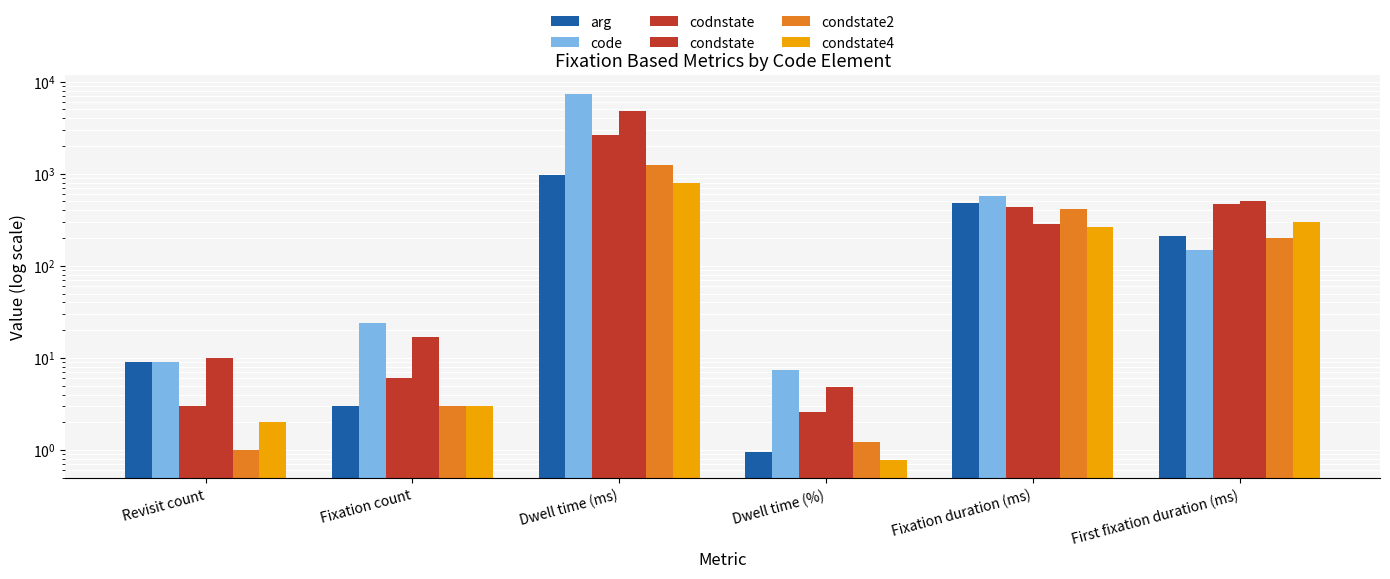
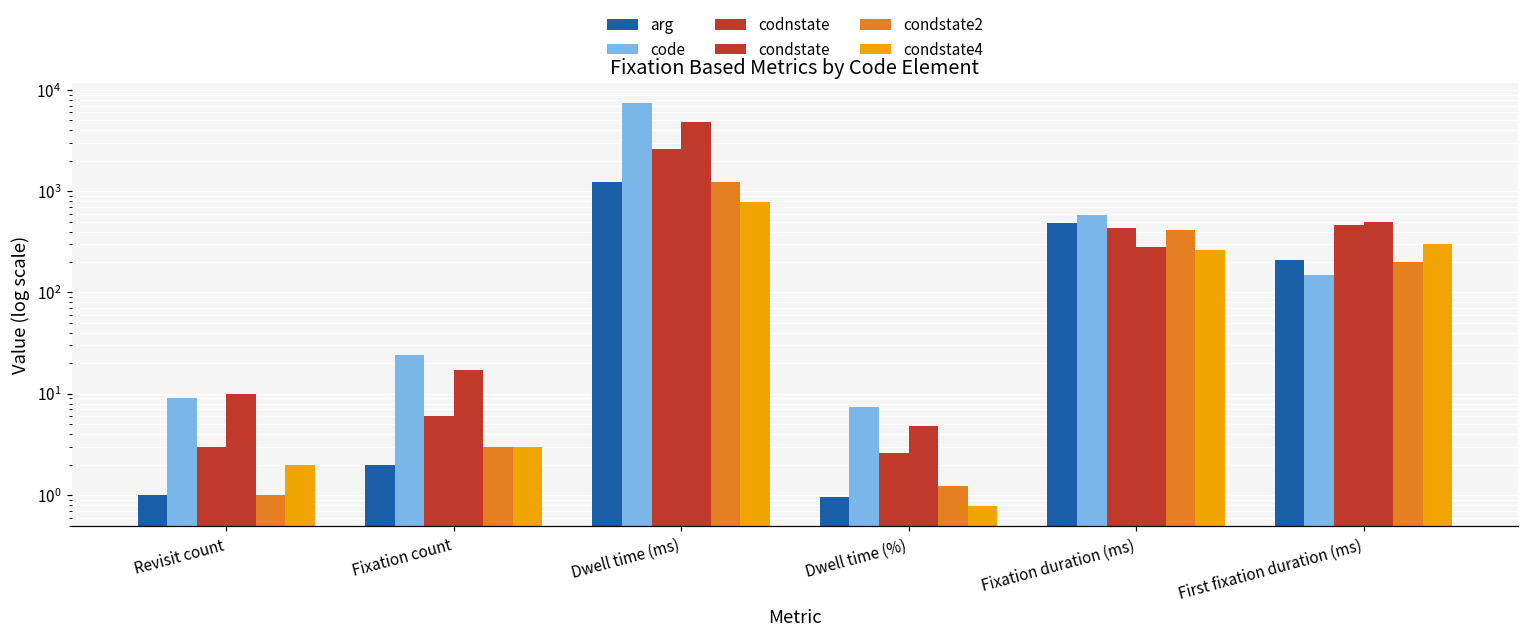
  {
    "arg": {
-     "Revisit count": 9,
-     "Fixation count": 3,
-     "Dwell time (ms)": 1000,
+     "Revisit count": 1,
+     "Fixation count": 2,
+     "Dwell time (ms)": 1200,
      "Dwell time (%)": 1,
      "Fixation duration (ms)": 500,
      "First fixation duration (ms)": 210
    },
    "code": {
      "Revisit count": 9,
      "Fixation count": 24,
      "Dwell time (ms)": 7000,
      "Dwell time (%)": 7,
      "Fixation duration (ms)": 600,
      "First fixation duration (ms)": 150
    }
  }
